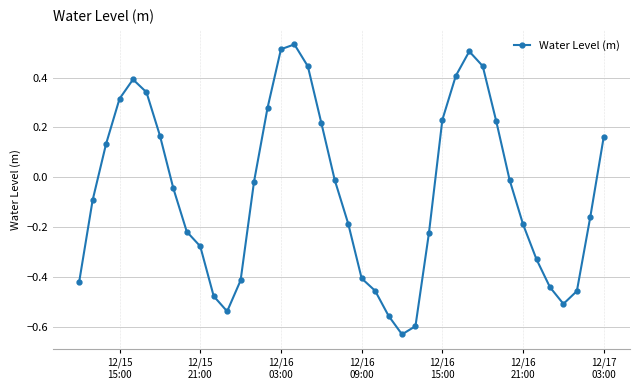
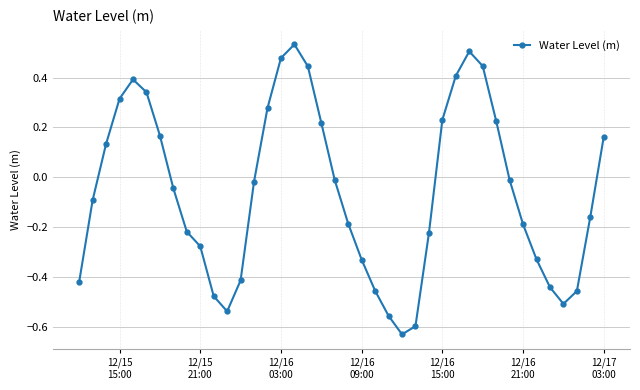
  {
    "12/15 15:00": 0.31,
    "12/15 21:00": -0.28,
-   "12/16 03:00": 0.51,
-   "12/16 09:00": -0.41,
+   "12/16 03:00": 0.48,
+   "12/16 09:00": -0.33,
    "12/16 15:00": 0.23,
    "12/16 21:00": -0.19,
    "12/17 03:00": 0.16
  }
